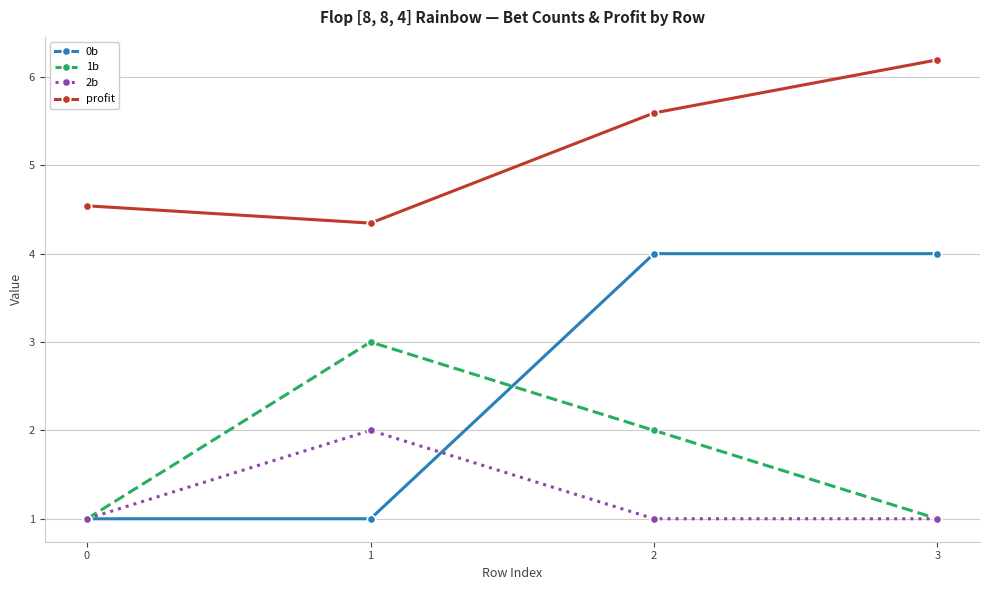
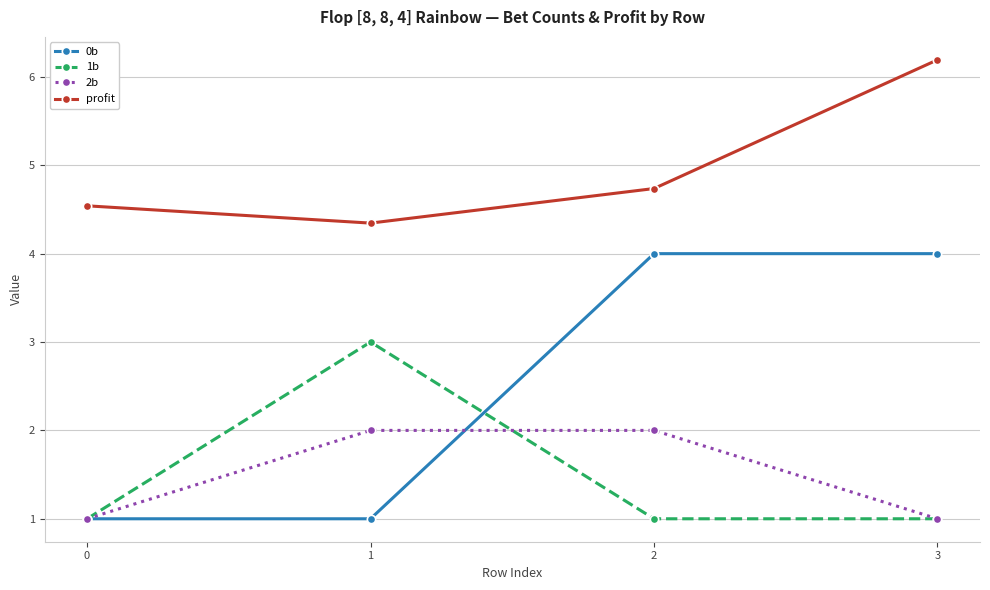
  {
    "0b": {
      "1": 1.0,
      "2": 4.0,
      "3": 4.0
    },
    "1b": {
      "1": 3,
-     "2": 2
+     "2": 1
    },
    "2b": {
      "1": 2,
-     "2": 1
+     "2": 2
    },
    "profit": {
      "0": 4.5,
      "1": 4.3,
-     "2": 5.6,
+     "2": 4.7,
      "3": 6.2
    }
  }
